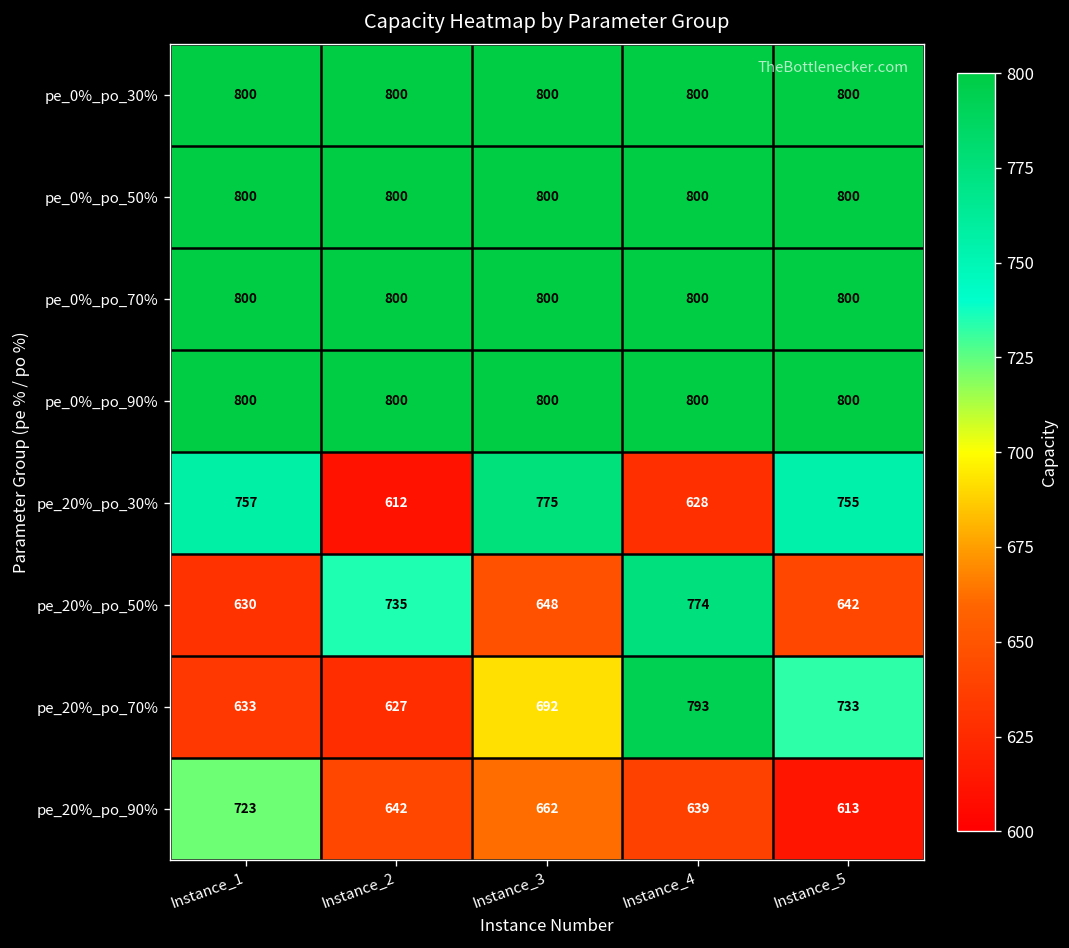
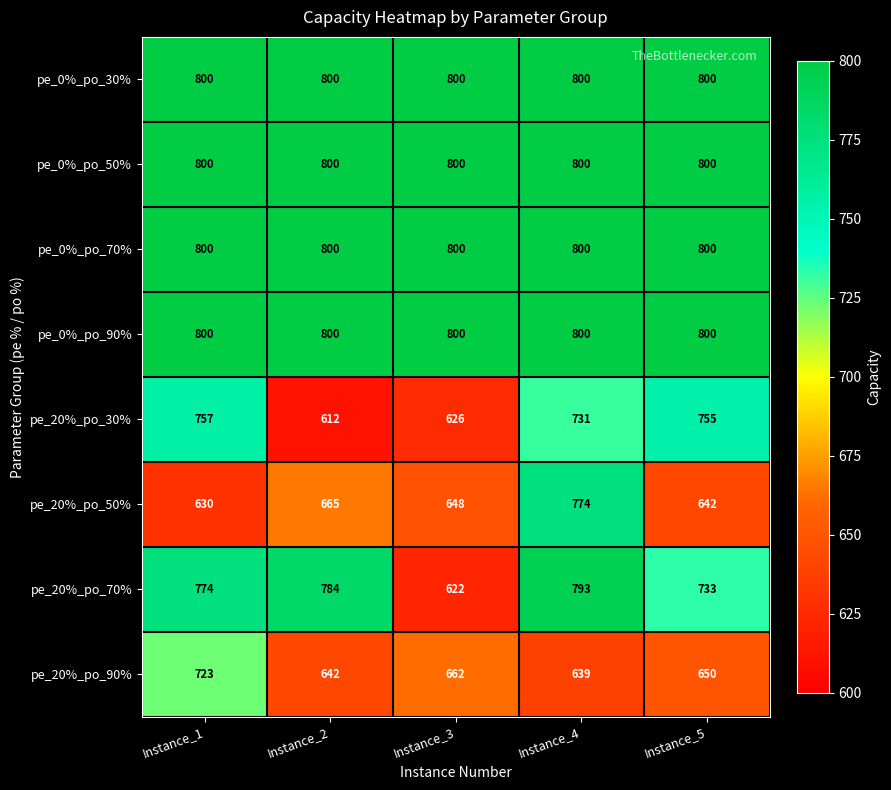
  {
    "pe_0%_po_30%": {
      "Instance_1": 800,
      "Instance_2": 800,
      "Instance_3": 800,
      "Instance_4": 800
    },
    "pe_0%_po_50%": {
      "Instance_1": 800,
      "Instance_2": 800,
      "Instance_3": 800,
      "Instance_4": 800,
      "Instance_5": 800
    },
    "pe_0%_po_70%": {
      "Instance_1": 800,
      "Instance_2": 800,
      "Instance_3": 800,
      "Instance_4": 800,
      "Instance_5": 800
    },
    "pe_0%_po_90%": {
      "Instance_1": 800,
      "Instance_2": 800,
      "Instance_3": 800,
      "Instance_4": 800,
      "Instance_5": 800
    },
    "pe_20%_po_30%": {
      "Instance_1": 757,
      "Instance_2": 612,
-     "Instance_3": 775,
-     "Instance_4": 628,
+     "Instance_3": 626,
+     "Instance_4": 731,
      "Instance_5": 755
    },
    "pe_20%_po_50%": {
      "Instance_1": 630,
-     "Instance_2": 735,
+     "Instance_2": 665,
      "Instance_3": 648,
      "Instance_4": 774,
      "Instance_5": 642
    },
    "pe_20%_po_70%": {
-     "Instance_1": 633,
-     "Instance_2": 627,
-     "Instance_3": 692,
+     "Instance_1": 774,
+     "Instance_2": 784,
+     "Instance_3": 622,
      "Instance_4": 793,
      "Instance_5": 733
    },
    "pe_20%_po_90%": {
      "Instance_1": 723,
      "Instance_2": 642,
      "Instance_3": 662,
      "Instance_4": 639,
-     "Instance_5": 613
+     "Instance_5": 650
    }
  }
